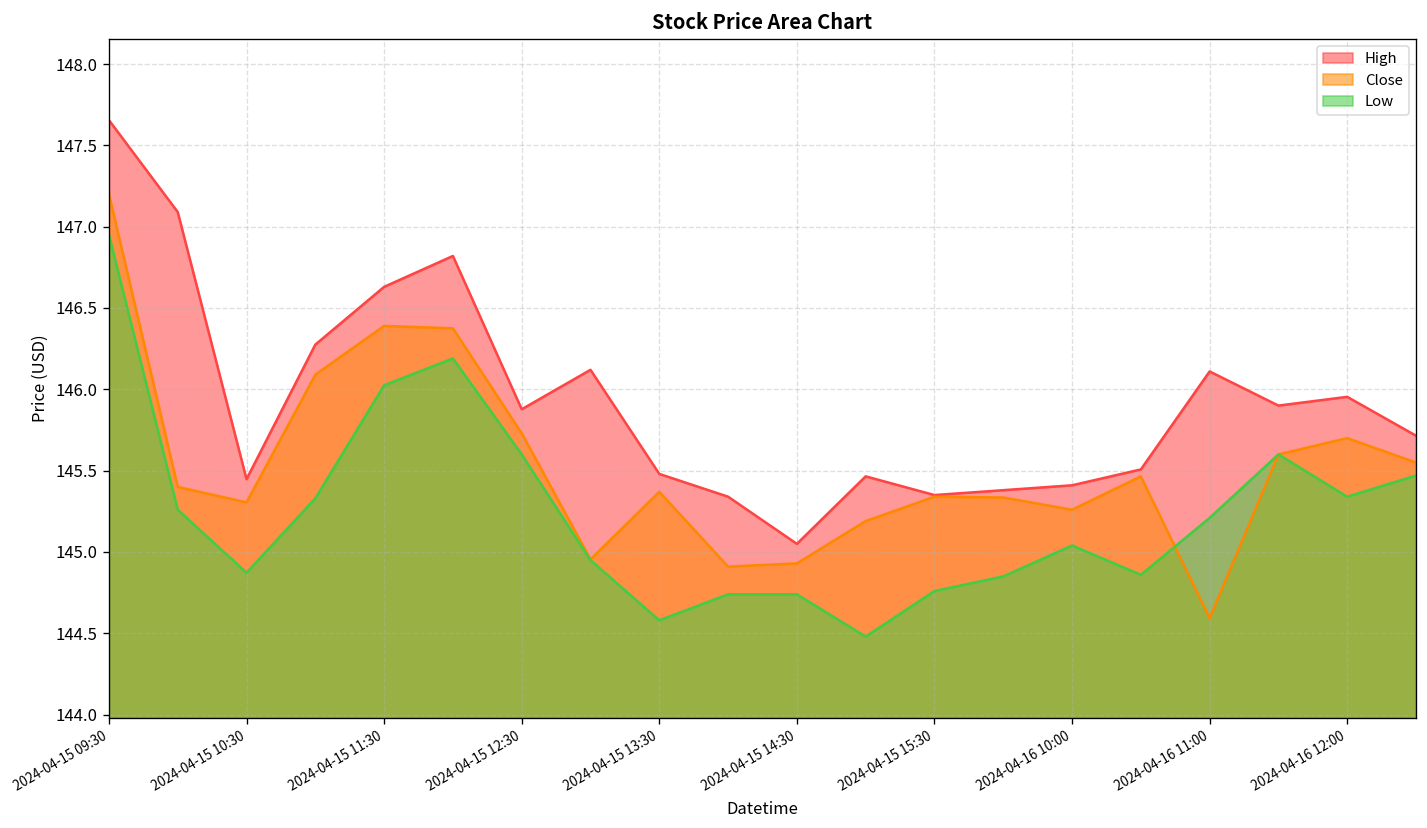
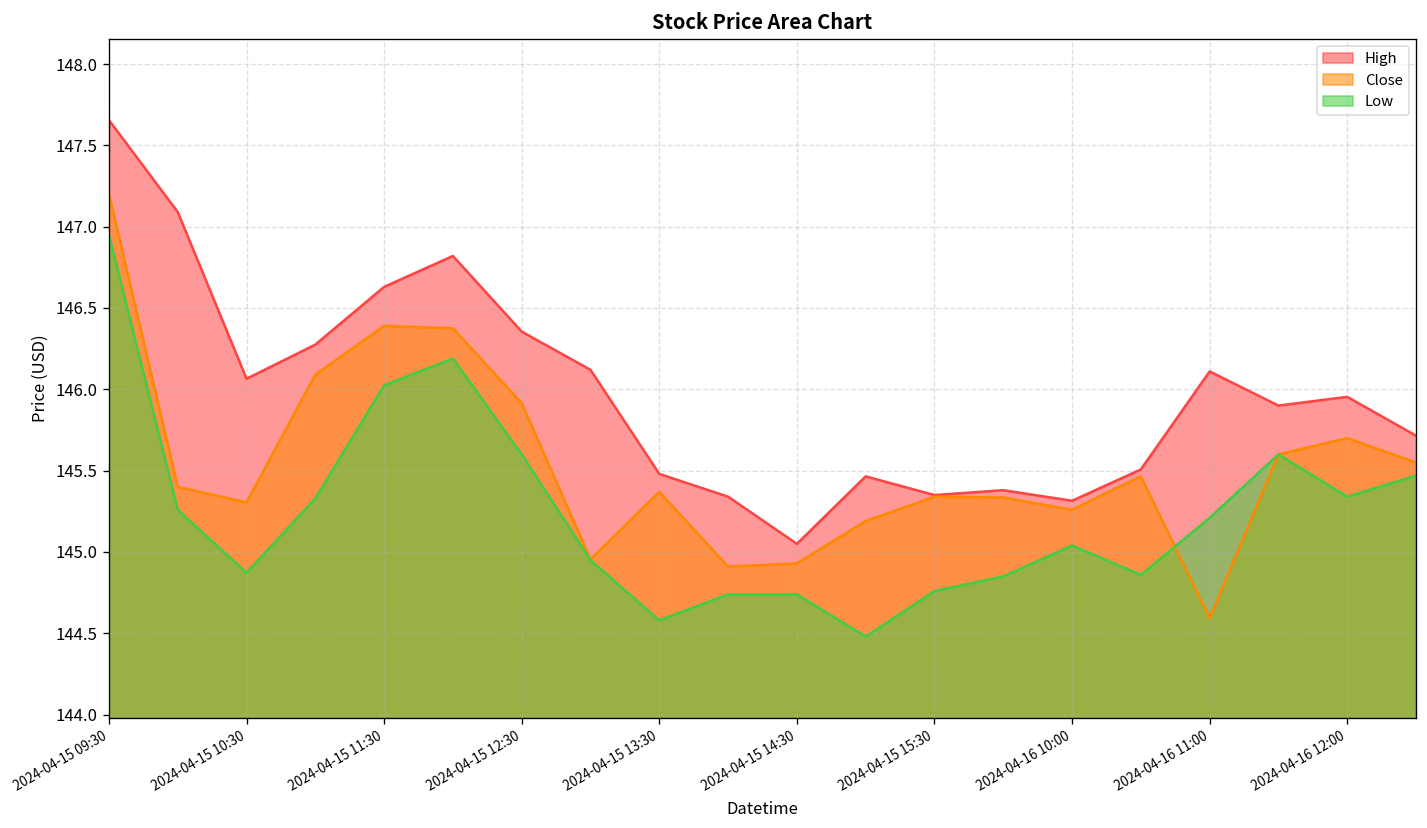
  {
    "High": {
      "2024-04-15 09:30": 147.65,
-     "2024-04-15 10:30": 145.45,
+     "2024-04-15 10:30": 146.07,
      "2024-04-15 11:30": 146.63,
-     "2024-04-15 12:30": 145.88,
+     "2024-04-15 12:30": 146.35,
      "2024-04-15 13:30": 145.48,
      "2024-04-15 14:30": 145.05,
-     "2024-04-16 10:00": 145.41,
+     "2024-04-16 10:00": 145.31,
      "2024-04-16 11:00": 146.11,
      "2024-04-16 12:00": 145.95
    },
    "Close": {
      "2024-04-15 09:30": 147.20,
      "2024-04-15 10:30": 145.30,
      "2024-04-15 11:30": 146.39,
-     "2024-04-15 12:30": 145.73,
+     "2024-04-15 12:30": 145.91,
      "2024-04-15 13:30": 145.37,
      "2024-04-15 14:30": 144.93,
      "2024-04-16 10:00": 145.26,
      "2024-04-16 11:00": 144.59,
      "2024-04-16 12:00": 145.70
    },
    "Low": {
      "2024-04-15 09:30": 146.95,
      "2024-04-15 10:30": 144.87,
      "2024-04-15 11:30": 146.02,
      "2024-04-15 12:30": 145.60,
      "2024-04-15 13:30": 144.58,
      "2024-04-15 14:30": 144.74,
      "2024-04-15 15:30": 144.76,
      "2024-04-16 10:00": 145.04,
      "2024-04-16 11:00": 145.21,
      "2024-04-16 12:00": 145.34
    }
  }
